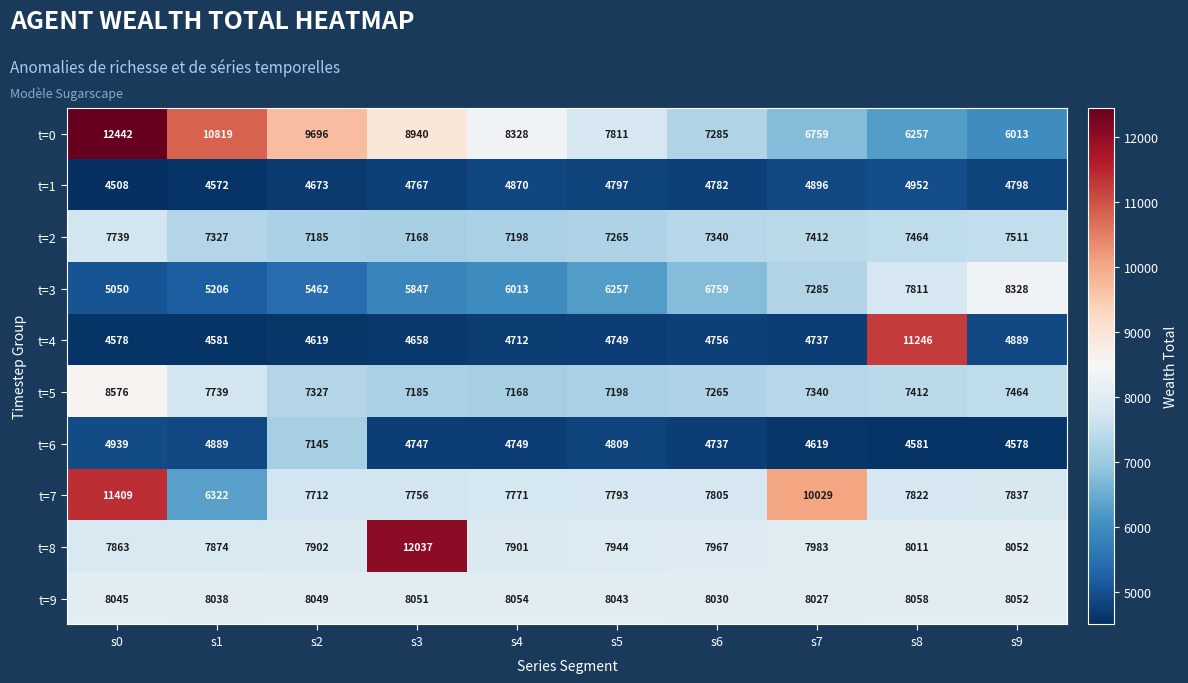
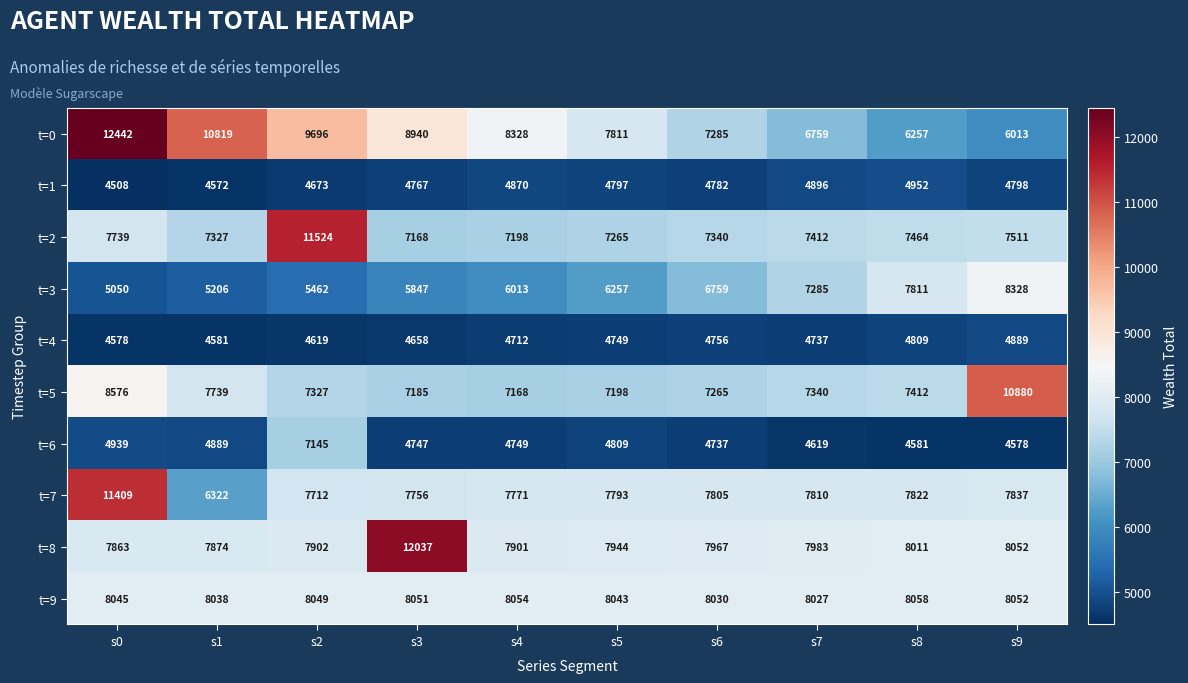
  {
    "t=0": {
      "s0": 12442,
      "s1": 10819,
      "s2": 9696,
      "s3": 8940,
      "s4": 8328,
      "s5": 7811,
      "s6": 7285,
      "s7": 6759,
      "s8": 6257,
      "s9": 6013
    },
    "t=1": {
      "s0": 4508,
      "s1": 4572,
      "s2": 4673,
      "s3": 4767,
      "s4": 4870,
      "s5": 4797,
      "s6": 4782,
      "s7": 4896,
      "s8": 4952,
      "s9": 4798
    },
    "t=2": {
      "s0": 7739,
      "s1": 7327,
-     "s2": 7185,
+     "s2": 11524,
      "s3": 7168,
      "s4": 7198,
      "s5": 7265,
      "s6": 7340,
      "s7": 7412,
      "s8": 7464,
      "s9": 7511
    },
    "t=3": {
      "s0": 5050,
      "s1": 5206,
      "s2": 5462,
      "s3": 5847,
      "s4": 6013,
      "s5": 6257,
      "s6": 6759,
      "s7": 7285,
      "s8": 7811,
      "s9": 8328
    },
    "t=4": {
      "s0": 4578,
      "s1": 4581,
      "s2": 4619,
      "s3": 4658,
      "s4": 4712,
      "s5": 4749,
      "s6": 4756,
      "s7": 4737,
-     "s8": 11246,
+     "s8": 4809,
      "s9": 4889
    },
    "t=5": {
      "s0": 8576,
      "s1": 7739,
      "s2": 7327,
      "s3": 7185,
      "s4": 7168,
      "s5": 7198,
      "s6": 7265,
      "s7": 7340,
      "s8": 7412,
-     "s9": 7464
+     "s9": 10880
    },
    "t=6": {
      "s0": 4939,
      "s1": 4889,
      "s2": 7145,
      "s3": 4747,
      "s4": 4749,
      "s5": 4809,
      "s6": 4737,
      "s7": 4619,
      "s8": 4581,
      "s9": 4578
    },
    "t=7": {
      "s0": 11409,
      "s1": 6322,
      "s2": 7712,
      "s3": 7756,
      "s4": 7771,
      "s5": 7793,
      "s6": 7805,
-     "s7": 10029,
+     "s7": 7810,
      "s8": 7822,
      "s9": 7837
    },
    "t=8": {
      "s0": 7863,
      "s1": 7874,
      "s2": 7902,
      "s3": 12037,
      "s4": 7901,
      "s5": 7944,
      "s6": 7967,
      "s7": 7983,
      "s8": 8011,
      "s9": 8052
    },
    "t=9": {
      "s0": 8045,
      "s1": 8038,
      "s2": 8049,
      "s3": 8051,
      "s4": 8054,
      "s5": 8043,
      "s6": 8030,
      "s7": 8027,
      "s8": 8058,
      "s9": 8052
    }
  }
